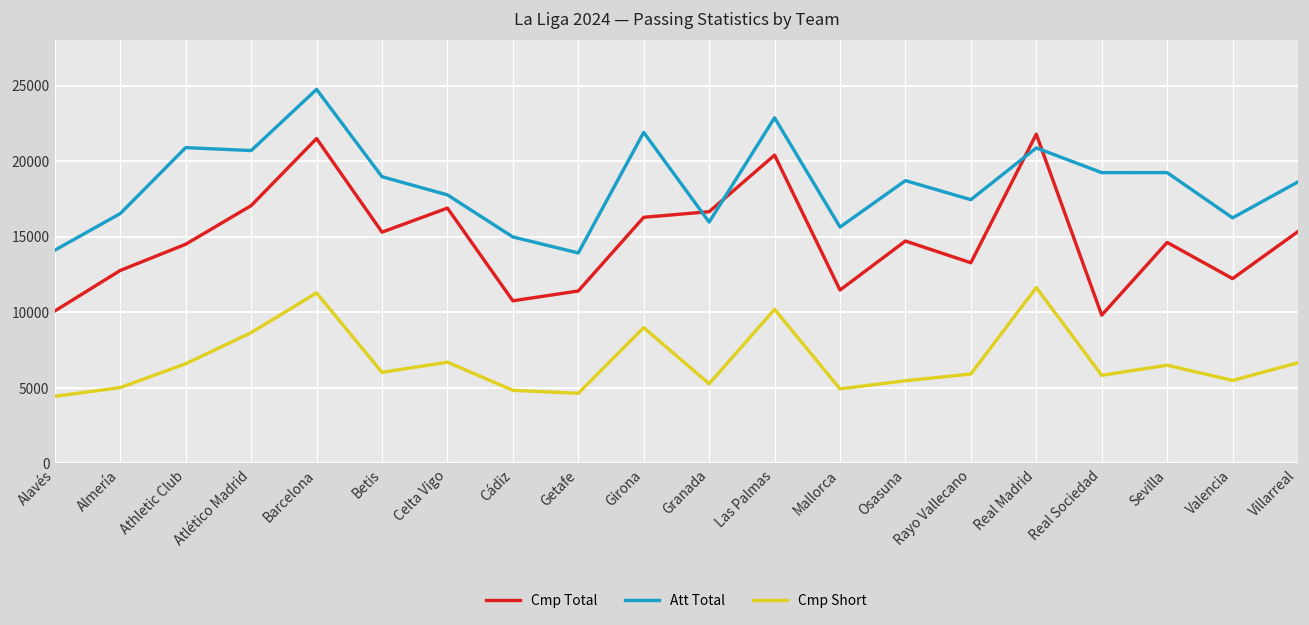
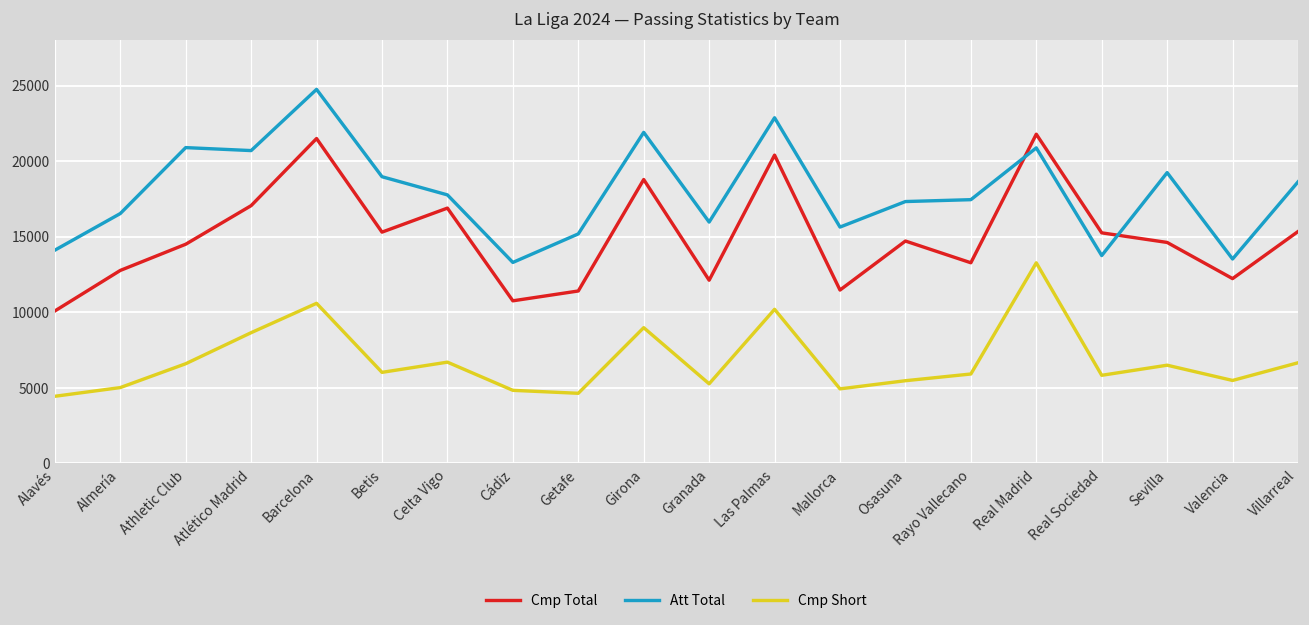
  {
    "Cmp Total": {
      "Alavés": 10100,
      "Almería": 12800,
      "Athletic Club": 14500,
      "Atlético Madrid": 17100,
      "Barcelona": 21500,
      "Betis": 15300,
      "Celta Vigo": 16900,
      "Cádiz": 10800,
      "Getafe": 11400,
-     "Girona": 16300,
-     "Granada": 16700,
+     "Girona": 18800,
+     "Granada": 12100,
      "Las Palmas": 20400,
      "Mallorca": 11500,
      "Osasuna": 14700,
      "Rayo Vallecano": 13300,
      "Real Madrid": 21800,
-     "Real Sociedad": 9800,
+     "Real Sociedad": 15300,
      "Sevilla": 14600,
      "Valencia": 12200,
      "Villarreal": 15300
    },
    "Att Total": {
      "Alavés": 14100,
      "Almería": 16500,
      "Athletic Club": 20900,
      "Atlético Madrid": 20700,
      "Barcelona": 24800,
      "Betis": 19000,
      "Celta Vigo": 17800,
-     "Cádiz": 15000,
-     "Getafe": 13900,
+     "Cádiz": 13300,
+     "Getafe": 15200,
      "Girona": 21900,
      "Granada": 16000,
      "Las Palmas": 22900,
      "Mallorca": 15600,
-     "Osasuna": 18700,
+     "Osasuna": 17300,
      "Rayo Vallecano": 17500,
      "Real Madrid": 20900,
-     "Real Sociedad": 19200,
+     "Real Sociedad": 13800,
      "Sevilla": 19300,
-     "Valencia": 16300,
+     "Valencia": 13500,
      "Villarreal": 18600
    },
    "Cmp Short": {
      "Alavés": 4400,
      "Almería": 5000,
      "Athletic Club": 6600,
      "Atlético Madrid": 8700,
-     "Barcelona": 11300,
+     "Barcelona": 10600,
      "Betis": 6000,
      "Celta Vigo": 6700,
      "Cádiz": 4800,
      "Getafe": 4600,
      "Girona": 9000,
      "Granada": 5300,
      "Las Palmas": 10200,
      "Mallorca": 4900,
      "Osasuna": 5500,
      "Rayo Vallecano": 5900,
-     "Real Madrid": 11600,
+     "Real Madrid": 13300,
      "Real Sociedad": 5800,
      "Sevilla": 6500,
      "Valencia": 5500,
      "Villarreal": 6700
    }
  }
